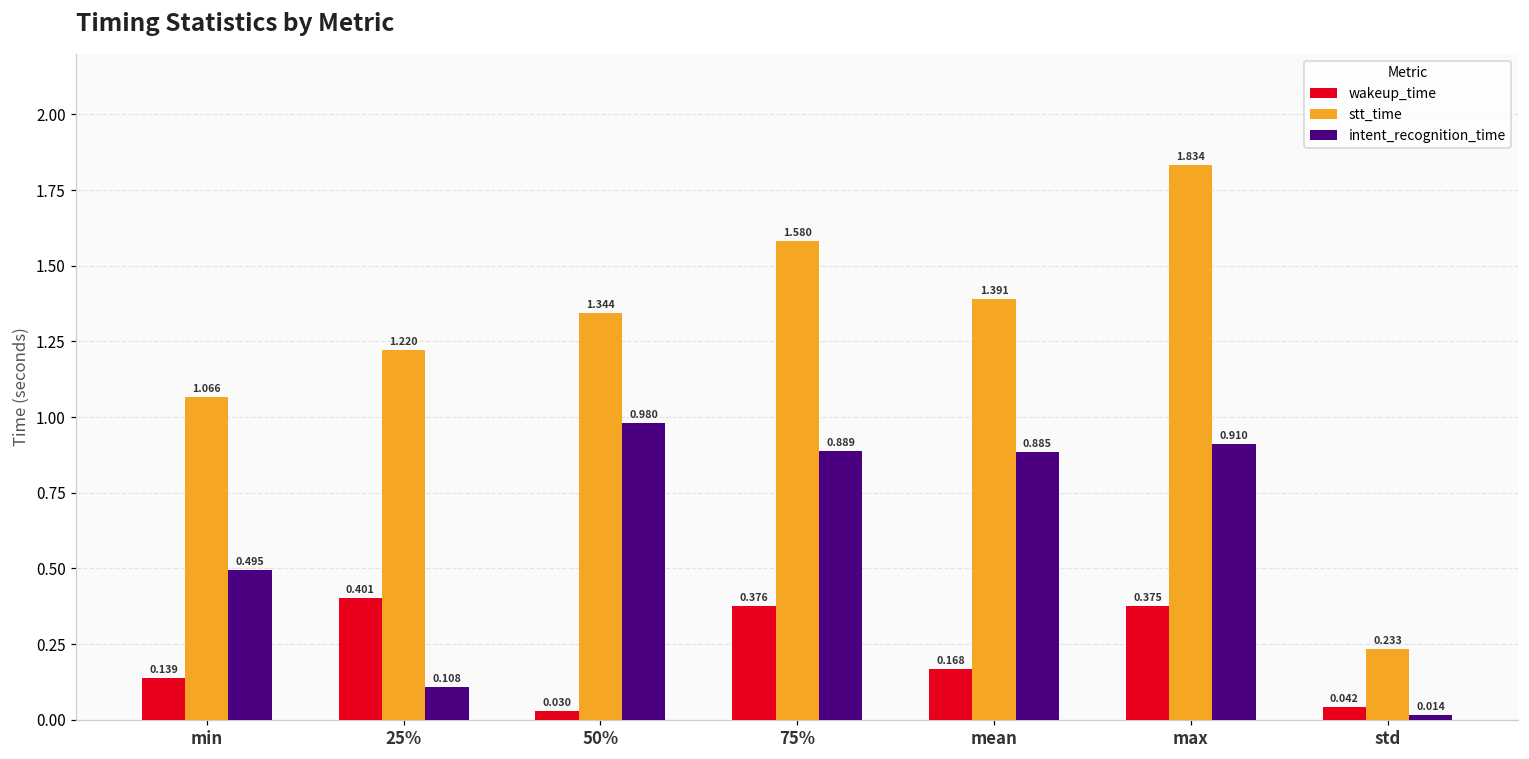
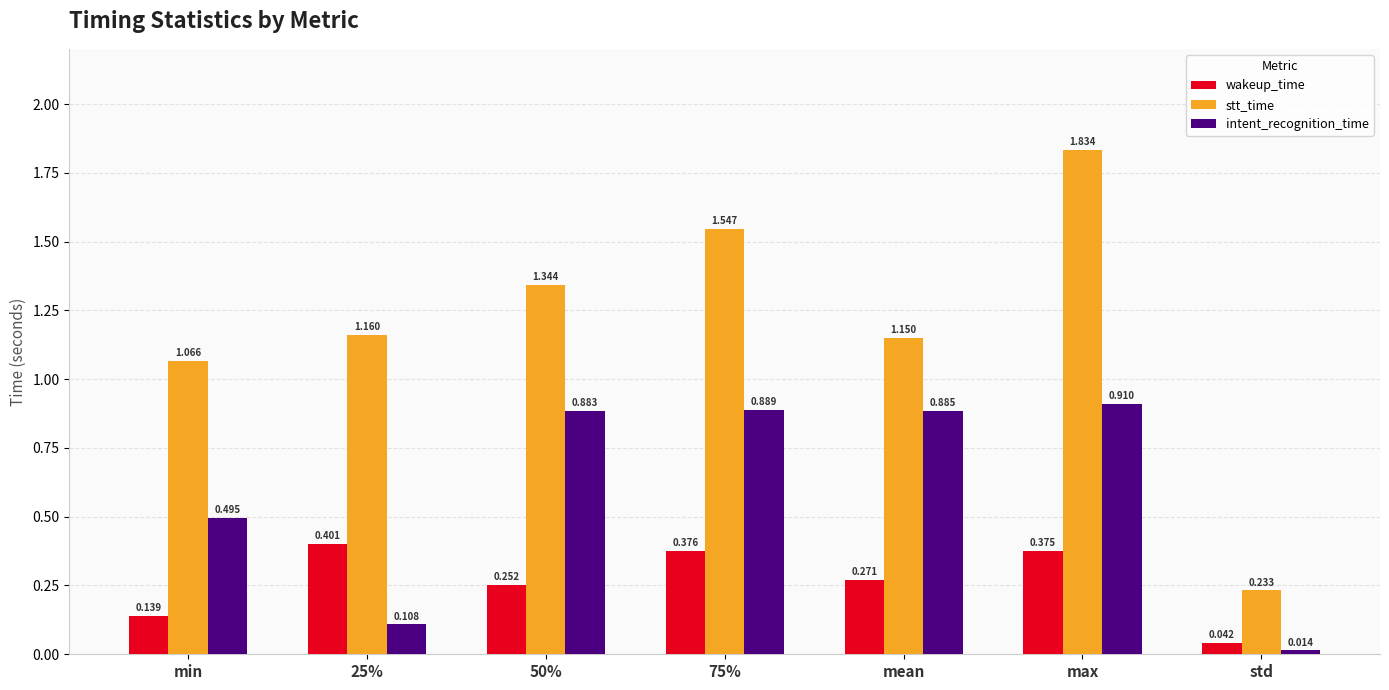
  {
    "wakeup_time": {
      "min": 0.139,
      "25%": 0.401,
-     "50%": 0.030,
+     "50%": 0.252,
      "75%": 0.376,
-     "mean": 0.168,
+     "mean": 0.271,
      "max": 0.375,
      "std": 0.042
    },
    "stt_time": {
      "min": 1.066,
-     "25%": 1.220,
+     "25%": 1.160,
      "50%": 1.344,
-     "75%": 1.580,
-     "mean": 1.391,
+     "75%": 1.547,
+     "mean": 1.150,
      "max": 1.834,
      "std": 0.233
    },
    "intent_recognition_time": {
      "min": 0.495,
      "25%": 0.108,
-     "50%": 0.980,
+     "50%": 0.883,
      "75%": 0.889,
      "mean": 0.885,
      "max": 0.910,
      "std": 0.014
    }
  }
